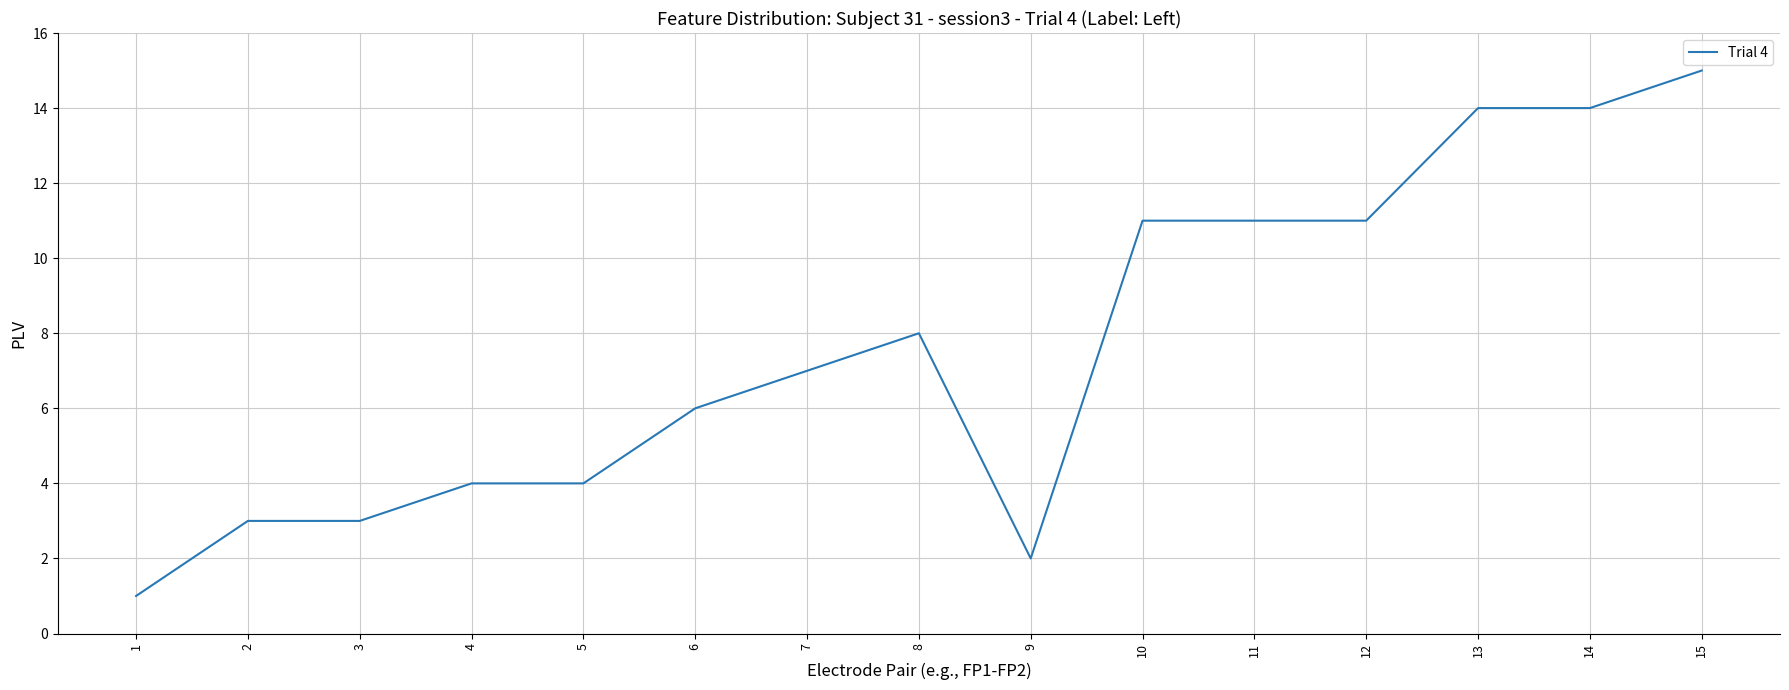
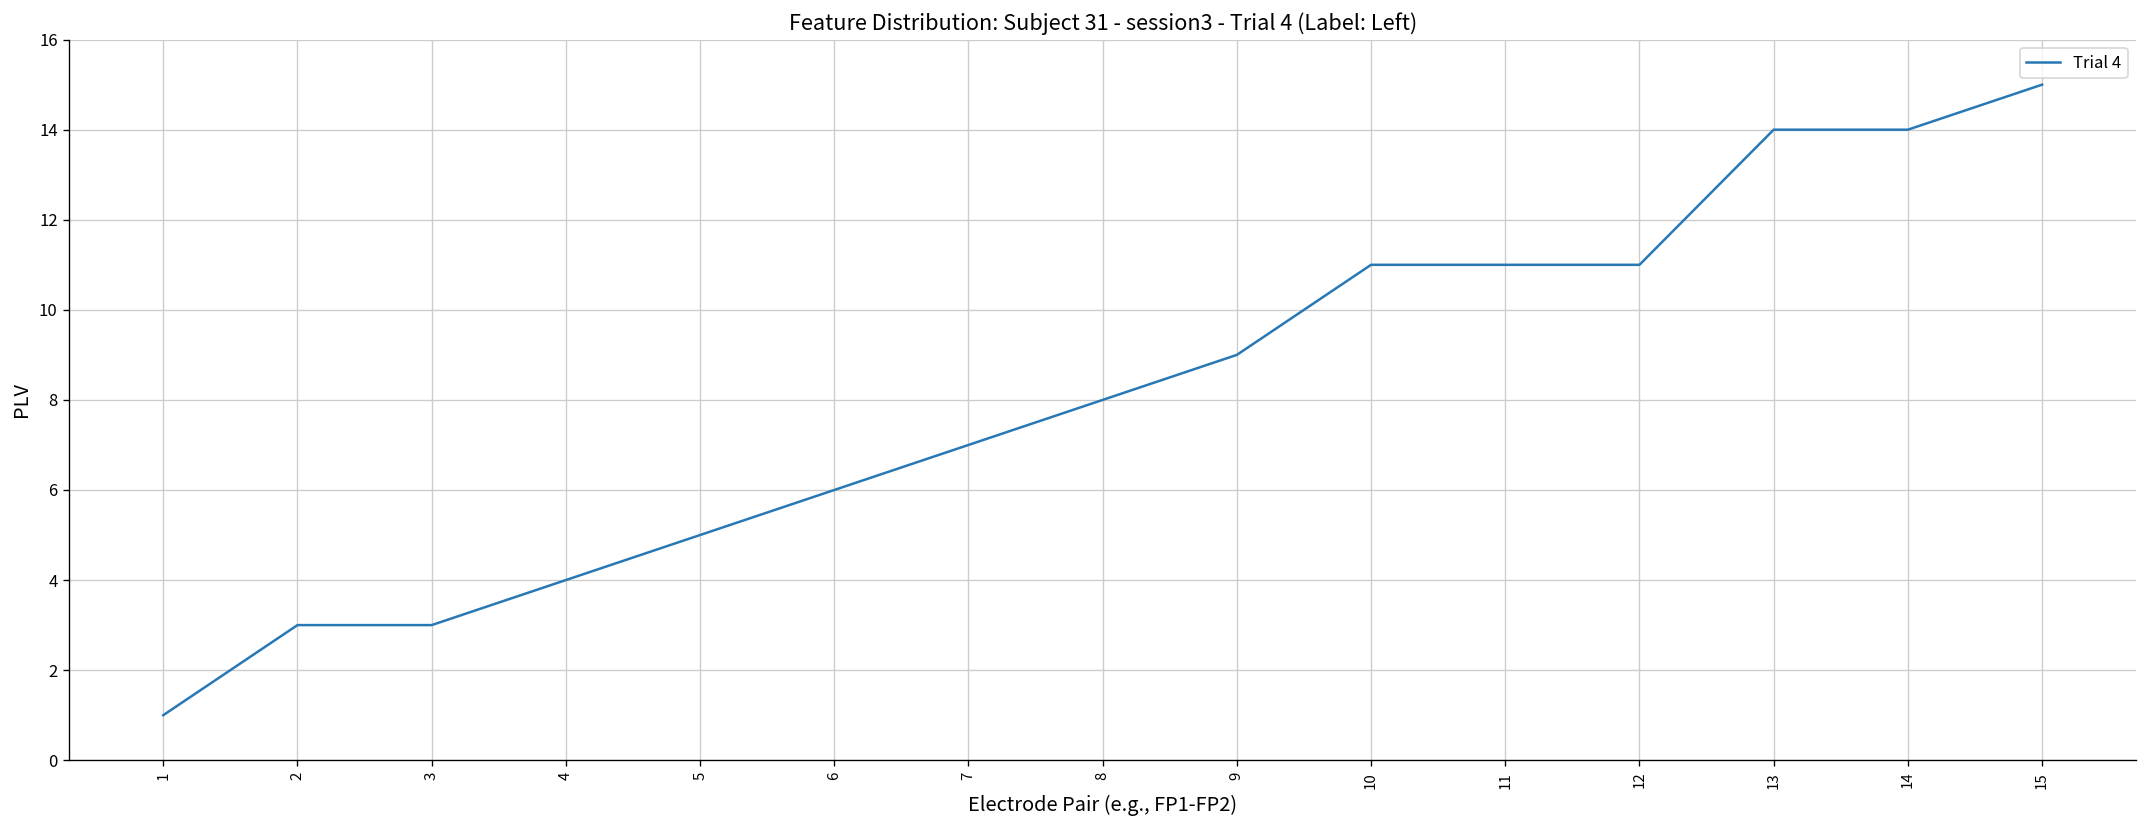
  {
    "1": 1,
    "2": 3,
    "3": 3,
    "4": 4,
-   "5": 4,
+   "5": 5,
    "6": 6,
    "7": 7,
    "8": 8,
-   "9": 2,
+   "9": 9,
    "10": 11,
    "11": 11,
    "12": 11,
    "13": 14,
    "14": 14,
    "15": 15
  }
